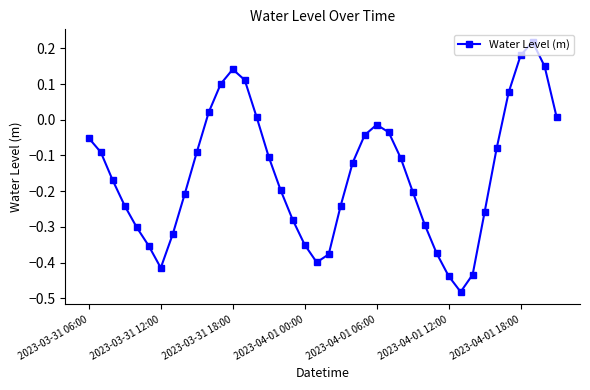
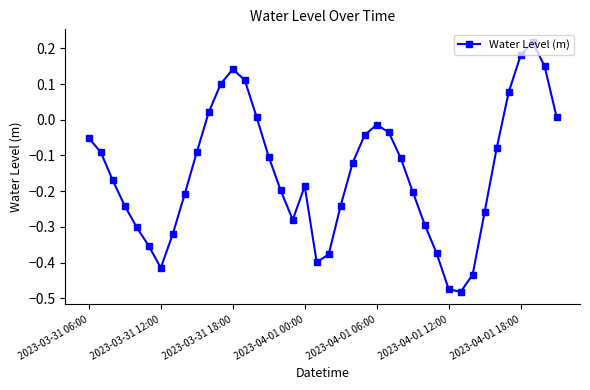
  {
    "2023-03-31 06:00": -0.05,
    "2023-03-31 12:00": -0.41,
    "2023-03-31 18:00": 0.14,
-   "2023-04-01 00:00": -0.35,
+   "2023-04-01 00:00": -0.19,
    "2023-04-01 06:00": -0.01,
-   "2023-04-01 12:00": -0.44,
+   "2023-04-01 12:00": -0.47,
    "2023-04-01 18:00": 0.18
  }
